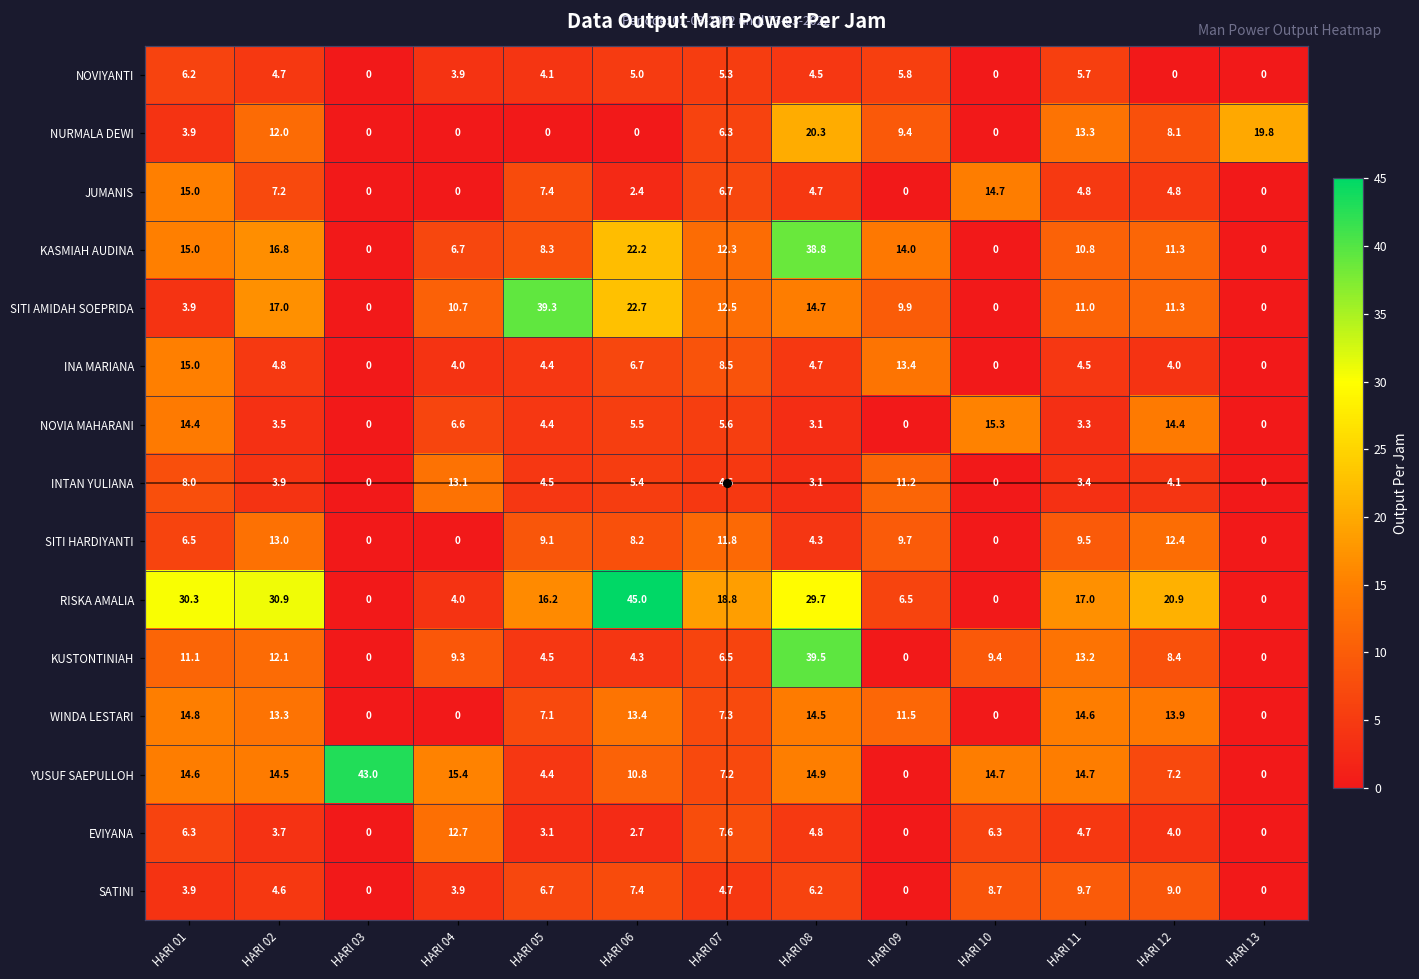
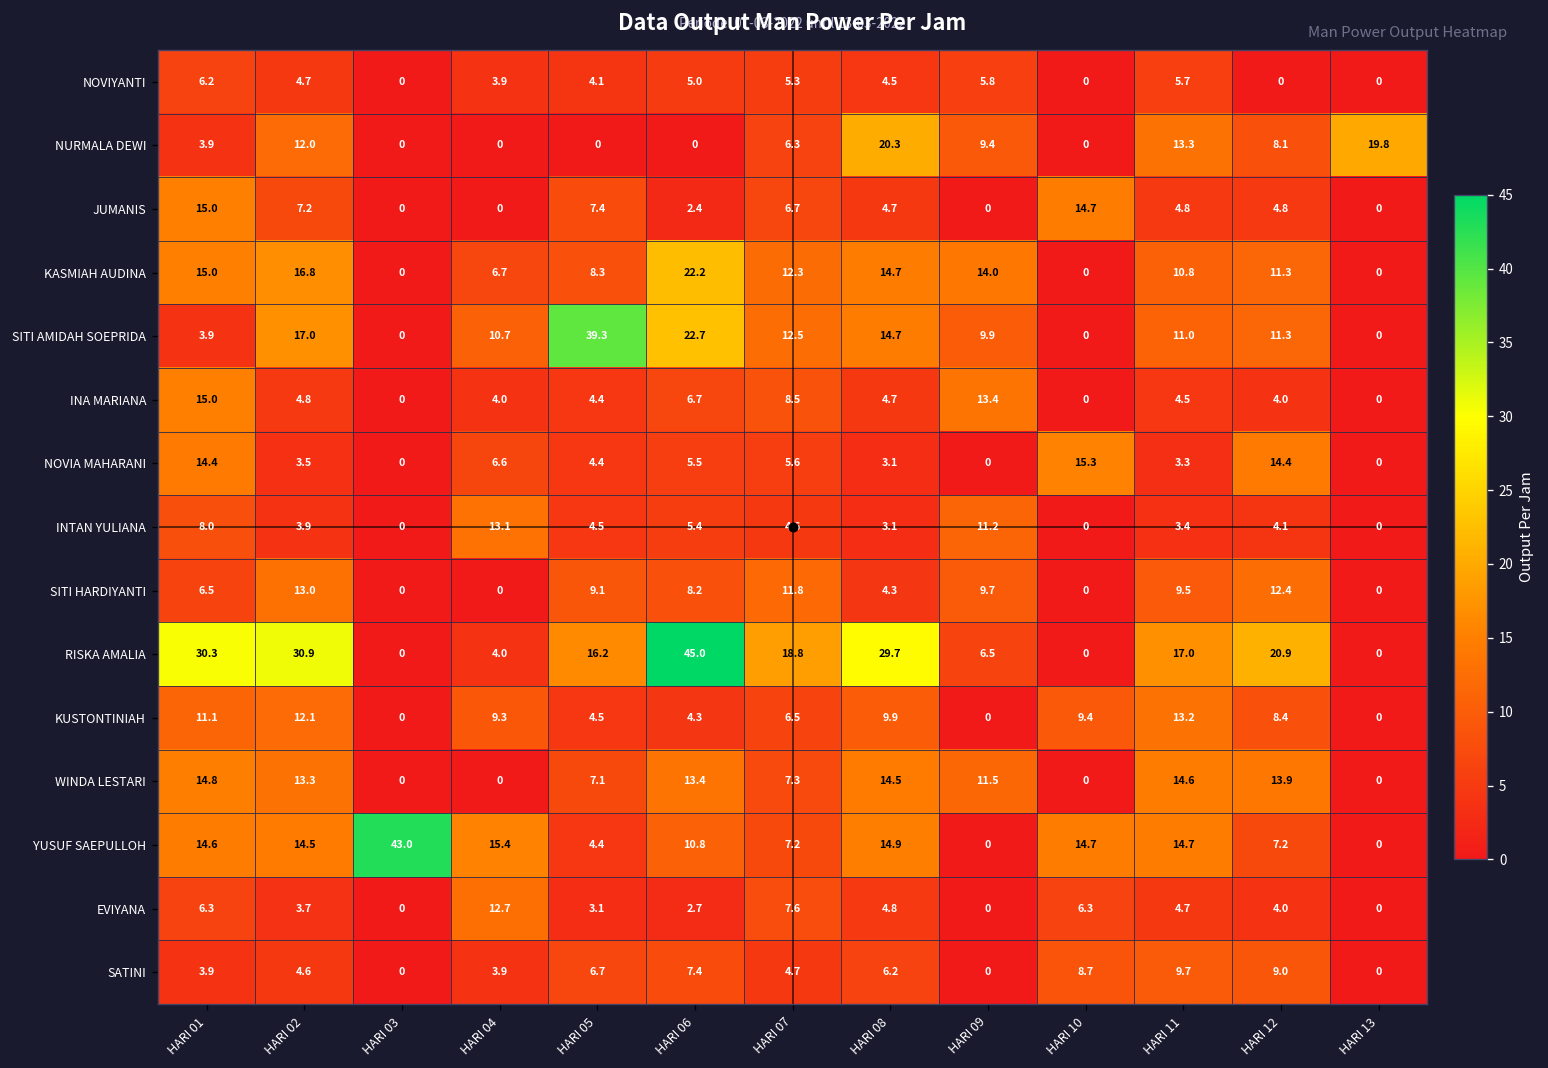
  {
    "NOVIYANTI": {
      "HARI 01": 6.2,
      "HARI 02": 4.7,
      "HARI 03": 0,
      "HARI 04": 3.9,
      "HARI 05": 4.1,
      "HARI 06": 5.0,
      "HARI 07": 5.3,
      "HARI 08": 4.5,
      "HARI 09": 5.8,
      "HARI 10": 0,
      "HARI 11": 5.7,
      "HARI 12": 0,
      "HARI 13": 0
    },
    "NURMALA DEWI": {
      "HARI 01": 3.9,
      "HARI 02": 12.0,
      "HARI 03": 0,
      "HARI 04": 0,
      "HARI 05": 0,
      "HARI 06": 0,
      "HARI 07": 6.3,
      "HARI 08": 20.3,
      "HARI 09": 9.4,
      "HARI 10": 0,
      "HARI 11": 13.3,
      "HARI 12": 8.1,
      "HARI 13": 19.8
    },
    "JUMANIS": {
      "HARI 01": 15.0,
      "HARI 02": 7.2,
      "HARI 03": 0,
      "HARI 04": 0,
      "HARI 05": 7.4,
      "HARI 06": 2.4,
      "HARI 07": 6.7,
      "HARI 08": 4.7,
      "HARI 09": 0,
      "HARI 10": 14.7,
      "HARI 11": 4.8,
      "HARI 12": 4.8,
      "HARI 13": 0
    },
    "KASMIAH AUDINA": {
      "HARI 01": 15.0,
      "HARI 02": 16.8,
      "HARI 03": 0,
      "HARI 04": 6.7,
      "HARI 05": 8.3,
      "HARI 06": 22.2,
      "HARI 07": 12.3,
-     "HARI 08": 38.8,
+     "HARI 08": 14.7,
      "HARI 09": 14.0,
      "HARI 10": 0,
      "HARI 11": 10.8,
      "HARI 12": 11.3,
      "HARI 13": 0
    },
    "SITI AMIDAH SOEPRIDA": {
      "HARI 01": 3.9,
      "HARI 02": 17.0,
      "HARI 03": 0,
      "HARI 04": 10.7,
      "HARI 05": 39.3,
      "HARI 06": 22.7,
      "HARI 07": 12.5,
      "HARI 08": 14.7,
      "HARI 09": 9.9,
      "HARI 10": 0,
      "HARI 11": 11.0,
      "HARI 12": 11.3,
      "HARI 13": 0
    },
    "INA MARIANA": {
      "HARI 01": 15.0,
      "HARI 02": 4.8,
      "HARI 03": 0,
      "HARI 04": 4.0,
      "HARI 05": 4.4,
      "HARI 06": 6.7,
      "HARI 07": 8.5,
      "HARI 08": 4.7,
      "HARI 09": 13.4,
      "HARI 10": 0,
      "HARI 11": 4.5,
      "HARI 12": 4.0,
      "HARI 13": 0
    },
    "NOVIA MAHARANI": {
      "HARI 01": 14.4,
      "HARI 02": 3.5,
      "HARI 03": 0,
      "HARI 04": 6.6,
      "HARI 05": 4.4,
      "HARI 06": 5.5,
      "HARI 07": 5.6,
      "HARI 08": 3.1,
      "HARI 09": 0,
      "HARI 10": 15.3,
      "HARI 11": 3.3,
      "HARI 12": 14.4,
      "HARI 13": 0
    },
    "INTAN YULIANA": {
      "HARI 01": 8.0,
      "HARI 02": 3.9,
      "HARI 03": 0,
      "HARI 04": 13.1,
      "HARI 05": 4.5,
      "HARI 06": 5.4,
      "HARI 08": 3.1,
      "HARI 09": 11.2,
      "HARI 10": 0,
      "HARI 11": 3.4,
      "HARI 12": 4.1,
      "HARI 13": 0
    },
    "SITI HARDIYANTI": {
      "HARI 01": 6.5,
      "HARI 02": 13.0,
      "HARI 03": 0,
      "HARI 04": 0,
      "HARI 05": 9.1,
      "HARI 06": 8.2,
      "HARI 07": 11.8,
      "HARI 08": 4.3,
      "HARI 09": 9.7,
      "HARI 10": 0,
      "HARI 11": 9.5,
      "HARI 12": 12.4,
      "HARI 13": 0
    },
    "RISKA AMALIA": {
      "HARI 01": 30.3,
      "HARI 02": 30.9,
      "HARI 03": 0,
      "HARI 04": 4.0,
      "HARI 05": 16.2,
      "HARI 06": 45.0,
      "HARI 07": 18.8,
      "HARI 08": 29.7,
      "HARI 09": 6.5,
      "HARI 10": 0,
      "HARI 11": 17.0,
      "HARI 12": 20.9,
      "HARI 13": 0
    },
    "KUSTONTINIAH": {
      "HARI 01": 11.1,
      "HARI 02": 12.1,
      "HARI 03": 0,
      "HARI 04": 9.3,
      "HARI 05": 4.5,
      "HARI 06": 4.3,
      "HARI 07": 6.5,
-     "HARI 08": 39.5,
+     "HARI 08": 9.9,
      "HARI 09": 0,
      "HARI 10": 9.4,
      "HARI 11": 13.2,
      "HARI 12": 8.4,
      "HARI 13": 0
    },
    "WINDA LESTARI": {
      "HARI 01": 14.8,
      "HARI 02": 13.3,
      "HARI 03": 0,
      "HARI 04": 0,
      "HARI 05": 7.1,
      "HARI 06": 13.4,
      "HARI 07": 7.3,
      "HARI 08": 14.5,
      "HARI 09": 11.5,
      "HARI 10": 0,
      "HARI 11": 14.6,
      "HARI 12": 13.9,
      "HARI 13": 0
    },
    "YUSUF SAEPULLOH": {
      "HARI 01": 14.6,
      "HARI 02": 14.5,
      "HARI 03": 43.0,
      "HARI 04": 15.4,
      "HARI 05": 4.4,
      "HARI 06": 10.8,
      "HARI 07": 7.2,
      "HARI 08": 14.9,
      "HARI 09": 0,
      "HARI 10": 14.7,
      "HARI 11": 14.7,
      "HARI 12": 7.2,
      "HARI 13": 0
    },
    "EVIYANA": {
      "HARI 01": 6.3,
      "HARI 02": 3.7,
      "HARI 03": 0,
      "HARI 04": 12.7,
      "HARI 05": 3.1,
      "HARI 06": 2.7,
      "HARI 07": 7.6,
      "HARI 08": 4.8,
      "HARI 09": 0,
      "HARI 10": 6.3,
      "HARI 11": 4.7,
      "HARI 12": 4.0,
      "HARI 13": 0
    },
    "SATINI": {
      "HARI 01": 3.9,
      "HARI 02": 4.6,
      "HARI 03": 0,
      "HARI 04": 3.9,
      "HARI 05": 6.7,
      "HARI 06": 7.4,
      "HARI 07": 4.7,
      "HARI 08": 6.2,
      "HARI 09": 0,
      "HARI 10": 8.7,
      "HARI 11": 9.7,
      "HARI 12": 9.0,
      "HARI 13": 0
    }
  }
